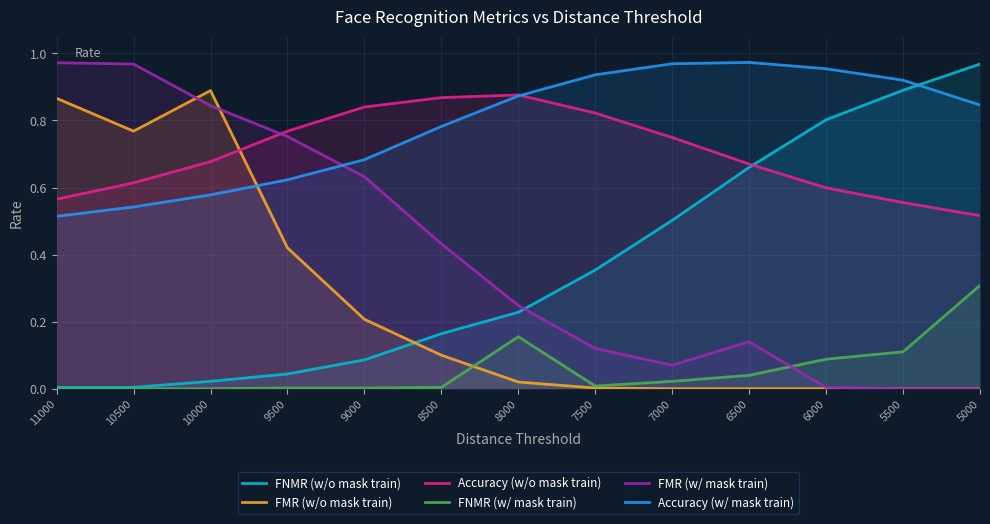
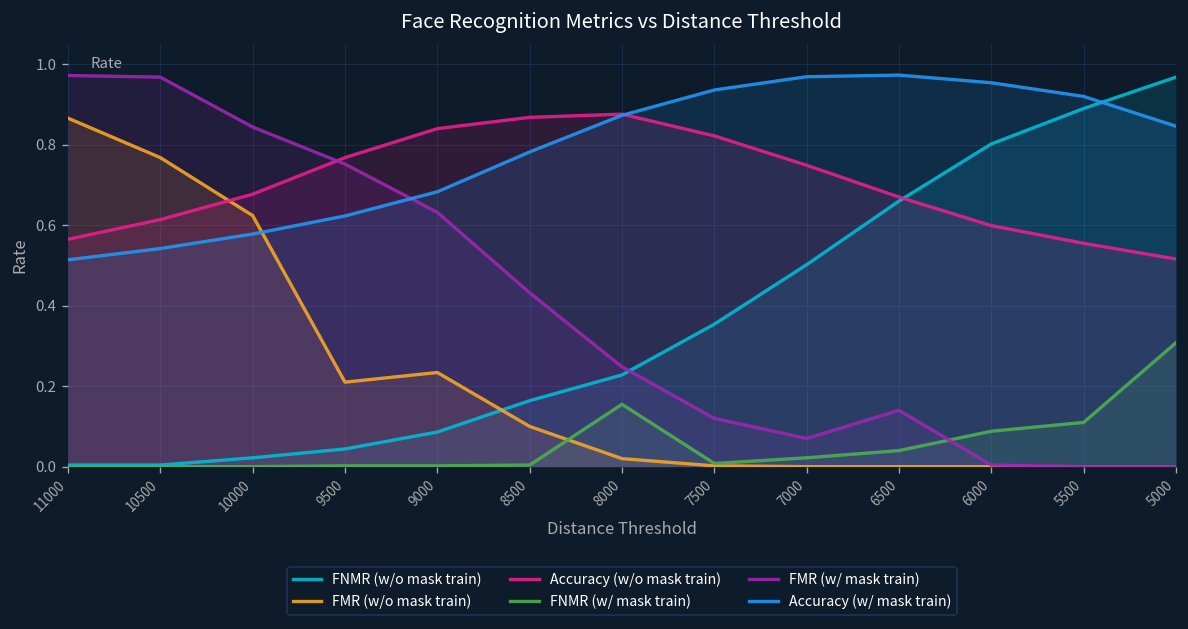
  {
    "FMR (w/o mask train)": {
      "11000": 0.87,
      "10500": 0.77,
-     "10000": 0.89,
-     "9500": 0.42,
-     "9000": 0.21,
+     "10000": 0.62,
+     "9500": 0.21,
+     "9000": 0.23,
      "8500": 0.10,
      "8000": 0.02,
      "7000": 0.00,
      "6500": 0.00
    },
    "Accuracy (w/o mask train)": {
      "11000": 0.57,
      "10500": 0.61,
      "10000": 0.68,
      "9500": 0.77,
      "9000": 0.84,
      "8500": 0.87,
      "7500": 0.82,
      "7000": 0.75,
      "6500": 0.67,
      "6000": 0.60,
      "5500": 0.56,
      "5000": 0.52
    },
    "FNMR (w/ mask train)": {
      "10000": 0.00,
      "9500": 0.00,
      "9000": 0.00,
      "8500": 0.00,
      "8000": 0.16,
      "7000": 0.02,
      "6500": 0.04,
      "6000": 0.09,
      "5500": 0.11,
      "5000": 0.31
    },
    "FMR (w/ mask train)": {
      "11000": 0.97,
      "10500": 0.97,
      "10000": 0.84,
      "9500": 0.75,
      "9000": 0.63,
      "8500": 0.43,
      "8000": 0.25,
      "7500": 0.12,
      "7000": 0.07,
      "6500": 0.14
    }
  }
